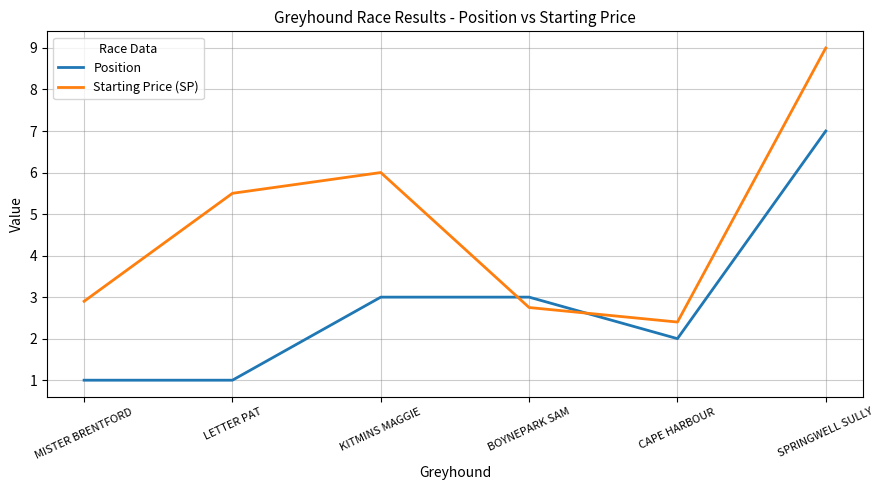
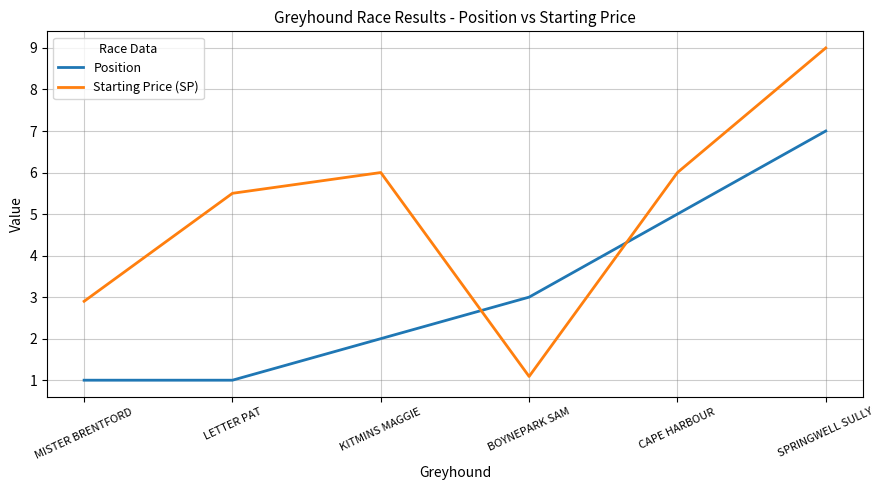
  {
    "Position": {
      "MISTER BRENTFORD": 1,
      "LETTER PAT": 1,
-     "KITMINS MAGGIE": 3,
+     "KITMINS MAGGIE": 2,
      "BOYNEPARK SAM": 3,
-     "CAPE HARBOUR": 2,
+     "CAPE HARBOUR": 5,
      "SPRINGWELL SULLY": 7
    },
    "Starting Price (SP)": {
      "MISTER BRENTFORD": 2.9,
      "LETTER PAT": 5.5,
      "KITMINS MAGGIE": 6.0,
-     "BOYNEPARK SAM": 2.8,
-     "CAPE HARBOUR": 2.4,
+     "BOYNEPARK SAM": 1.1,
+     "CAPE HARBOUR": 6.0,
      "SPRINGWELL SULLY": 9.0
    }
  }
